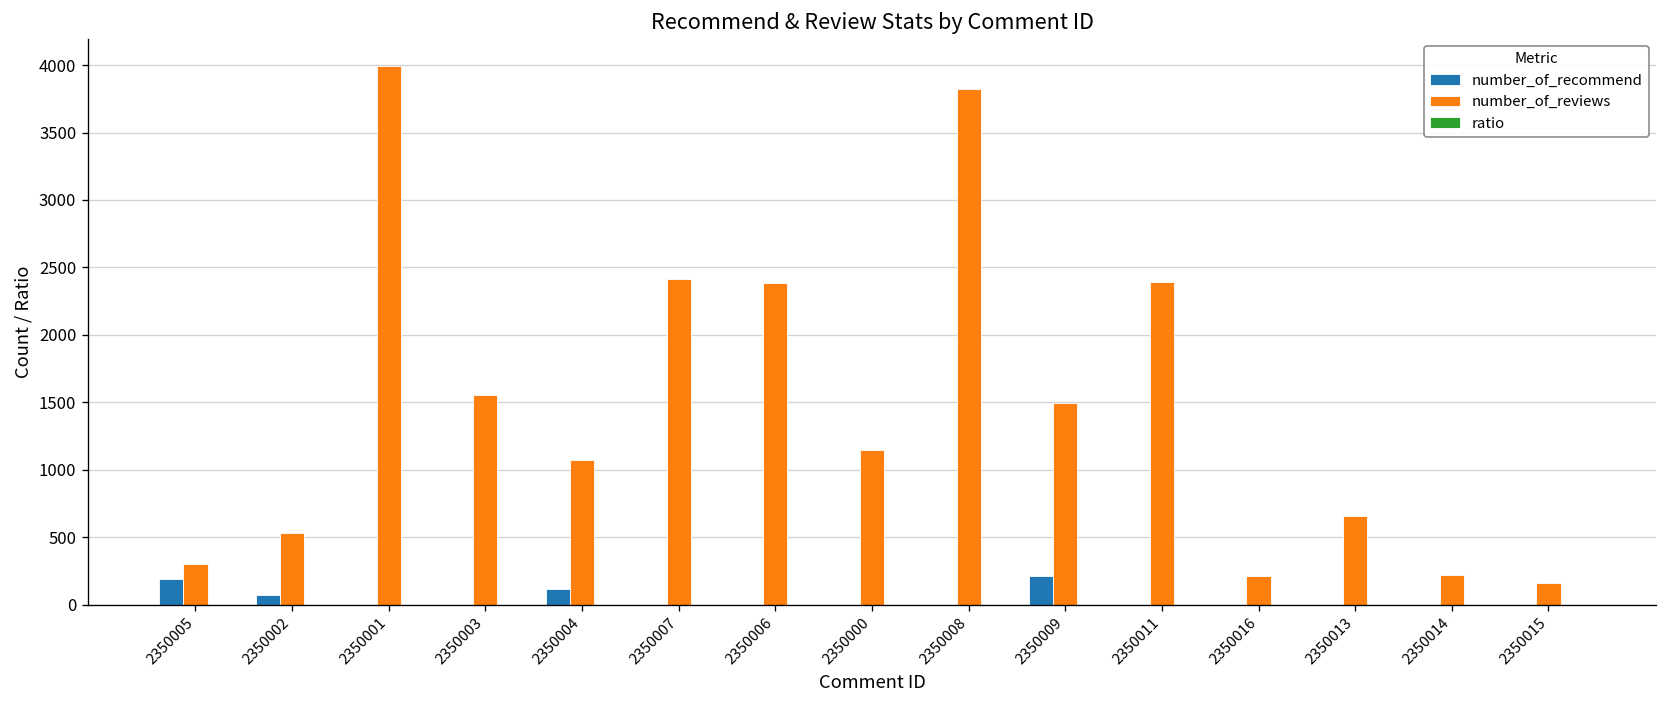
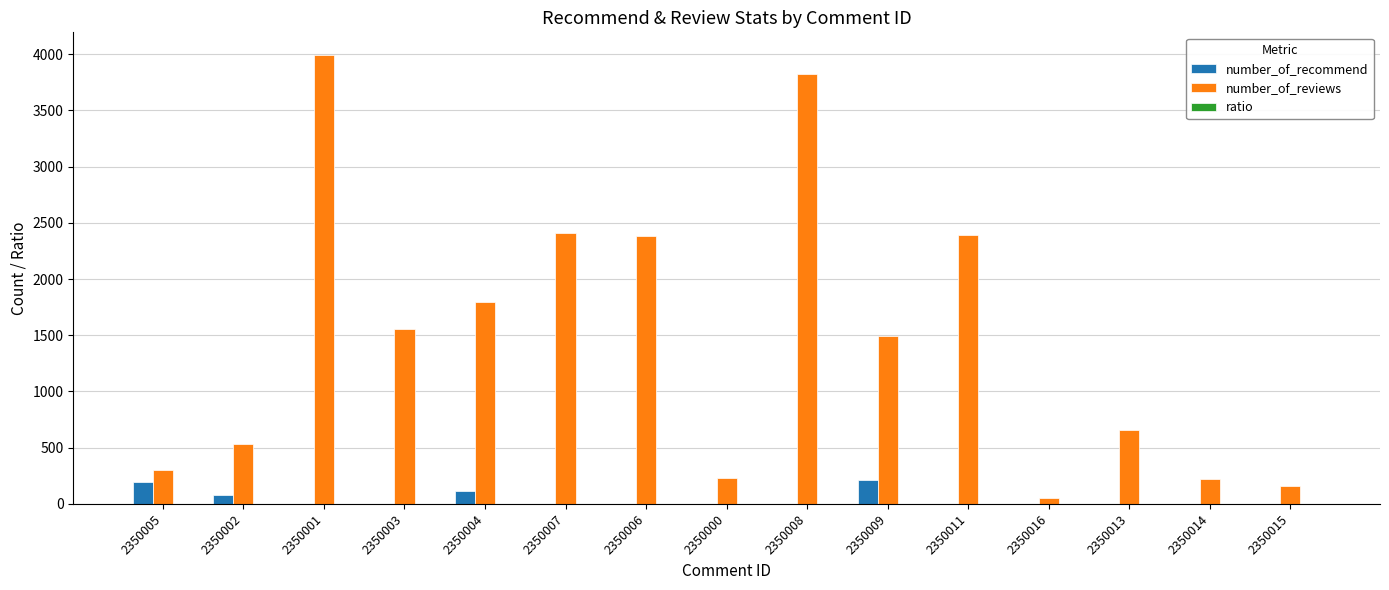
  {
    "number_of_recommend": {
      "2350005": 190,
      "2350002": 80,
      "2350001": 0,
      "2350003": 0,
      "2350004": 110,
      "2350007": 0,
      "2350006": 0,
      "2350000": 0,
      "2350008": 0,
      "2350009": 210,
      "2350011": 0,
      "2350016": 0,
      "2350013": 0,
      "2350014": 0,
      "2350015": 0
    },
    "number_of_reviews": {
      "2350005": 300,
      "2350002": 530,
      "2350001": 4000,
      "2350003": 1550,
-     "2350004": 1070,
+     "2350004": 1800,
      "2350007": 2410,
      "2350006": 2390,
-     "2350000": 1140,
+     "2350000": 230,
      "2350008": 3830,
      "2350009": 1500,
      "2350011": 2390,
-     "2350016": 220,
+     "2350016": 50,
      "2350013": 660,
      "2350014": 220,
      "2350015": 160
    },
    "ratio": {
      "2350001": 0,
      "2350003": 0,
      "2350007": 0,
      "2350006": 0,
      "2350000": 0,
      "2350008": 0,
      "2350011": 0,
      "2350016": 0,
      "2350013": 0,
      "2350014": 0,
      "2350015": 0
    }
  }
